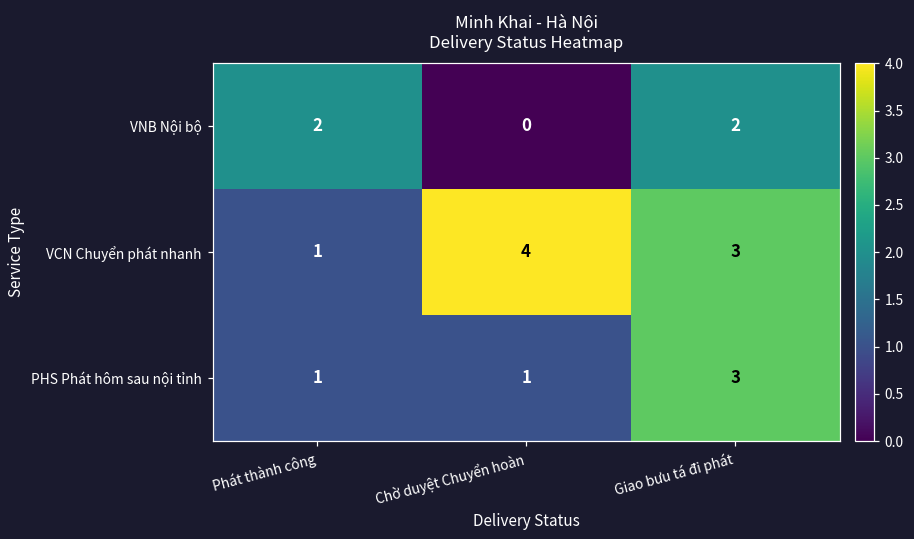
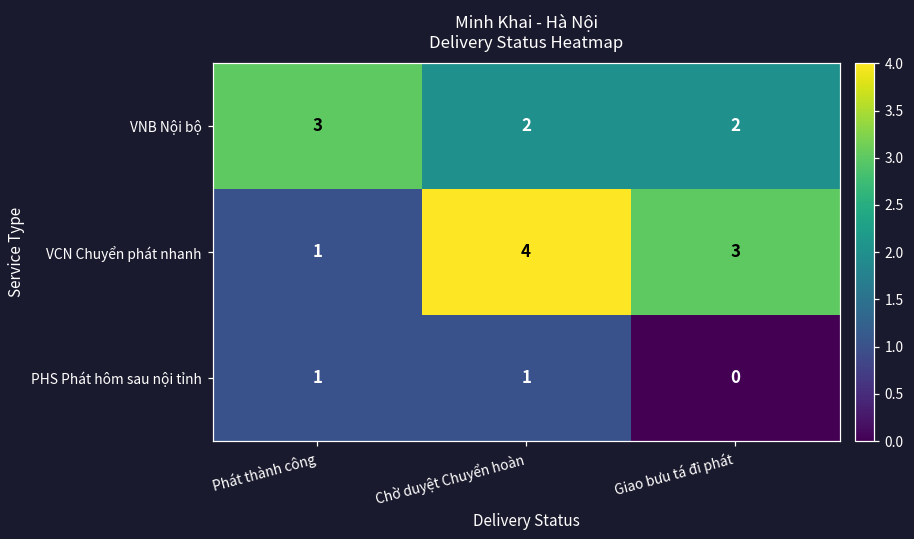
  {
    "VNB Nội bộ": {
-     "Phát thành công": 2,
-     "Chờ duyệt Chuyển hoàn": 0,
+     "Phát thành công": 3,
+     "Chờ duyệt Chuyển hoàn": 2,
      "Giao bưu tá đi phát": 2
    },
    "VCN Chuyển phát nhanh": {
      "Phát thành công": 1,
      "Chờ duyệt Chuyển hoàn": 4,
      "Giao bưu tá đi phát": 3
    },
    "PHS Phát hôm sau nội tỉnh": {
      "Phát thành công": 1,
      "Chờ duyệt Chuyển hoàn": 1,
-     "Giao bưu tá đi phát": 3
+     "Giao bưu tá đi phát": 0
    }
  }
